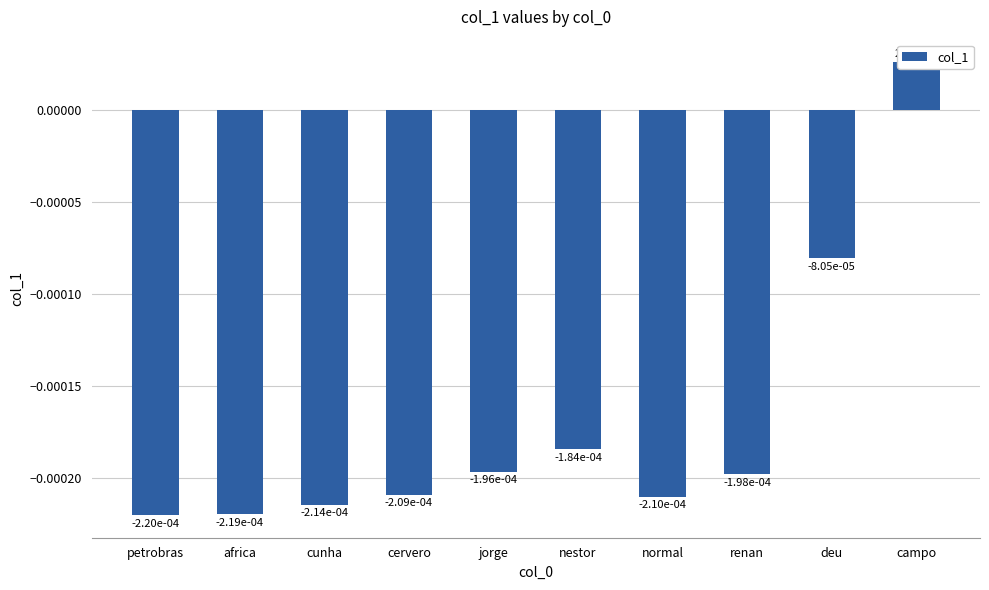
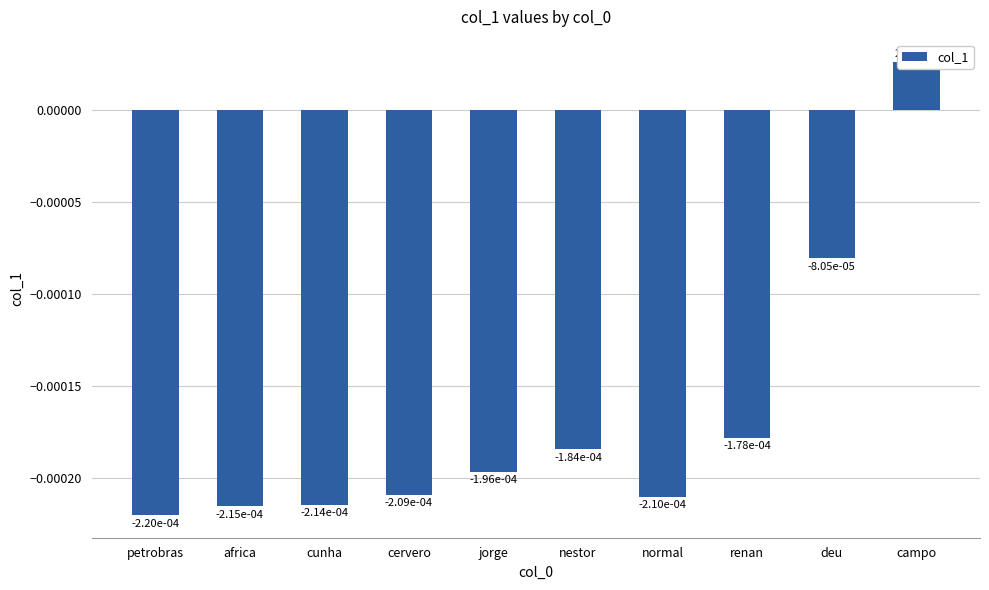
  {
    "petrobras": "-2.20e-04",
-   "africa": "-2.19e-04",
+   "africa": "-2.15e-04",
    "cunha": "-2.14e-04",
    "cervero": "-2.09e-04",
    "jorge": "-1.96e-04",
    "nestor": "-1.84e-04",
    "normal": "-2.10e-04",
-   "renan": "-1.98e-04",
+   "renan": "-1.78e-04",
    "deu": "-8.05e-05"
  }
